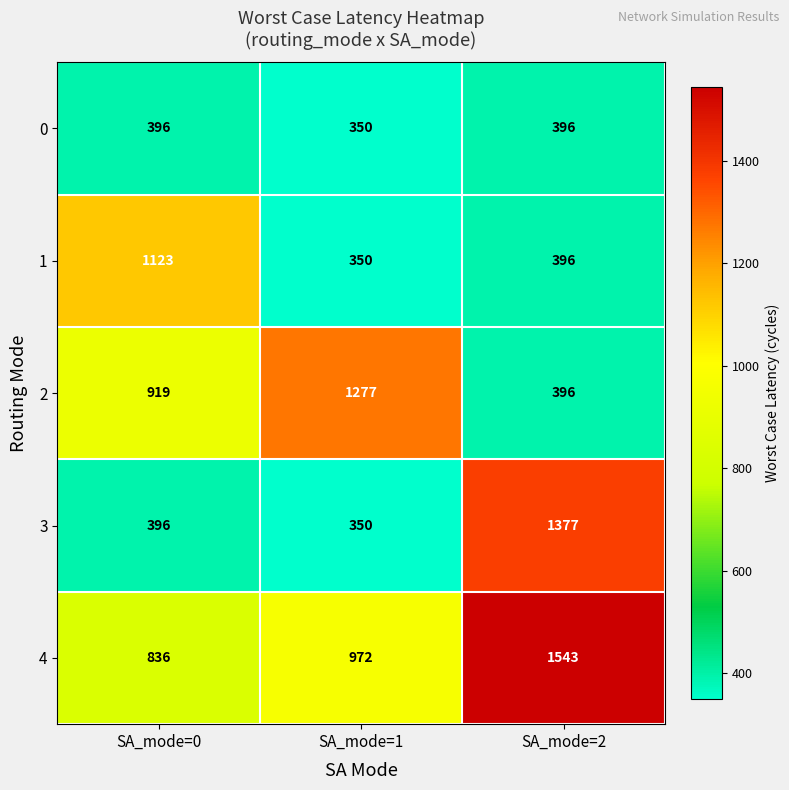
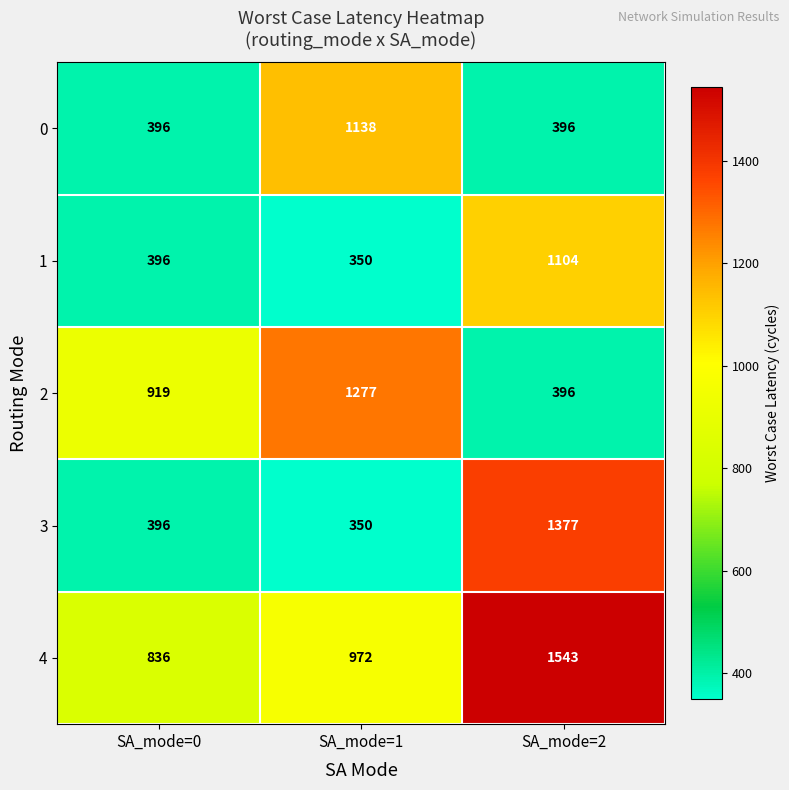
  {
    "0": {
      "SA_mode=0": 396,
-     "SA_mode=1": 350,
+     "SA_mode=1": 1138,
      "SA_mode=2": 396
    },
    "1": {
-     "SA_mode=0": 1123,
+     "SA_mode=0": 396,
      "SA_mode=1": 350,
-     "SA_mode=2": 396
+     "SA_mode=2": 1104
    },
    "2": {
      "SA_mode=0": 919,
      "SA_mode=1": 1277,
      "SA_mode=2": 396
    },
    "3": {
      "SA_mode=0": 396,
      "SA_mode=1": 350,
      "SA_mode=2": 1377
    },
    "4": {
      "SA_mode=0": 836,
      "SA_mode=1": 972,
      "SA_mode=2": 1543
    }
  }
